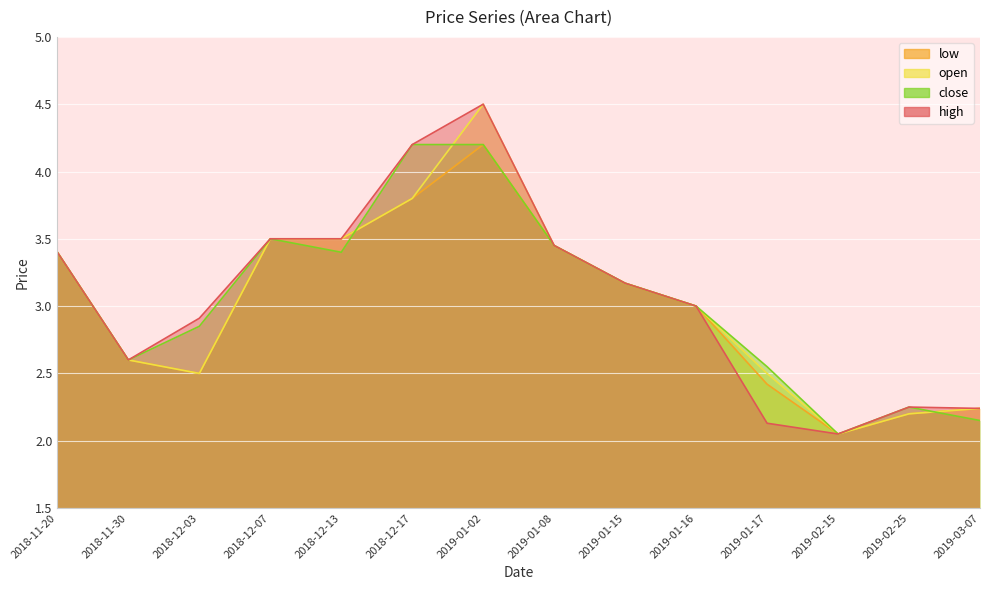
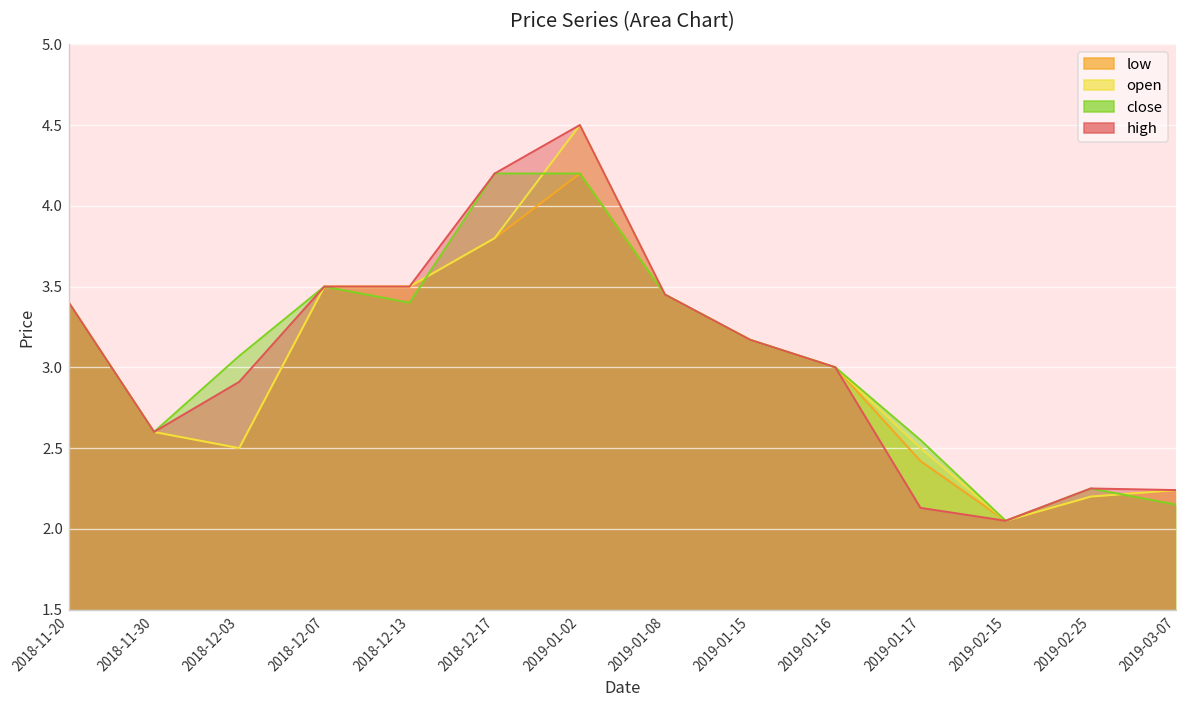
  {
    "close": {
-     "2018-12-03": 2.85,
+     "2018-12-03": 3.07,
      "2018-12-13": 3.40,
      "2019-01-17": 2.55,
      "2019-03-07": 2.15
    },
    "high": {
      "2018-12-03": 2.91,
      "2019-01-17": 2.13
    }
  }
